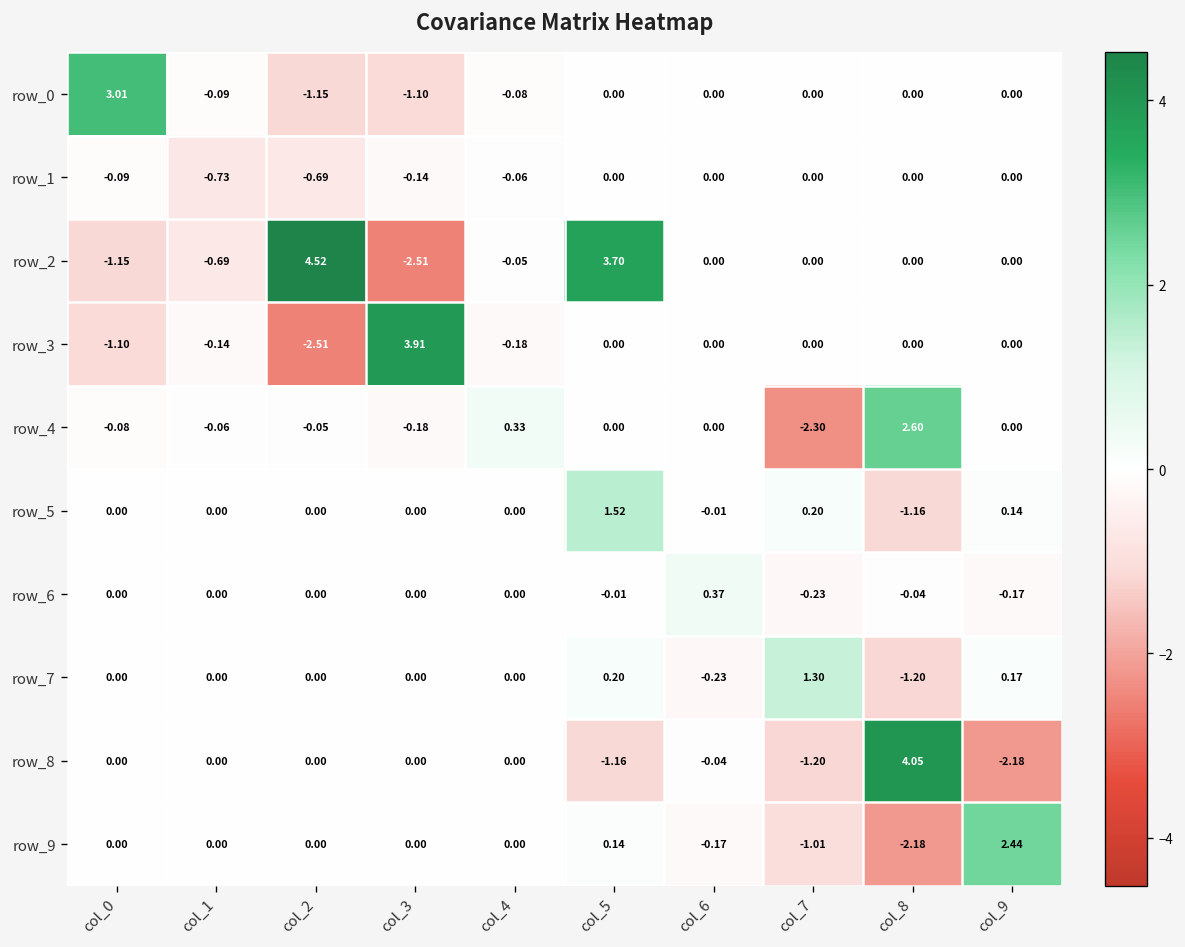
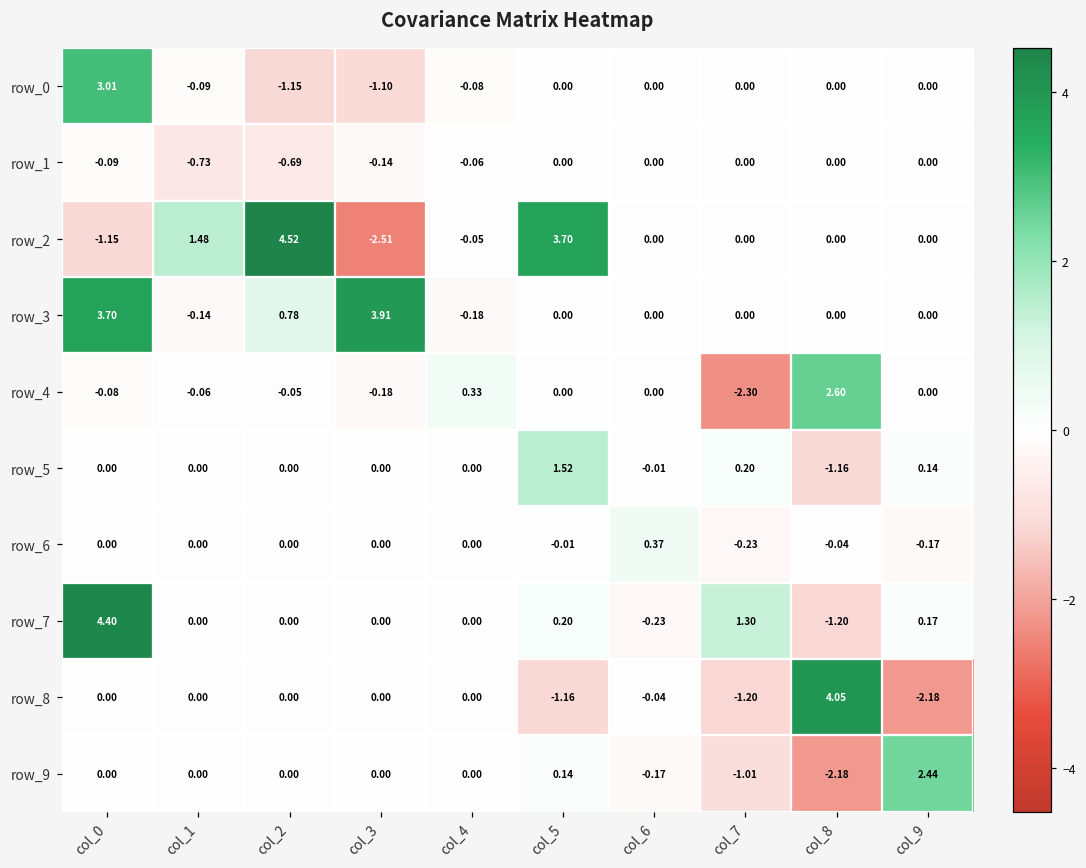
  {
    "row_0": {
      "col_0": 3.01,
      "col_1": -0.09,
      "col_2": -1.15,
      "col_3": -1.10,
      "col_4": -0.08,
      "col_5": 0.00,
      "col_6": 0.00,
      "col_7": 0.00,
      "col_8": 0.00,
      "col_9": 0.00
    },
    "row_1": {
      "col_0": -0.09,
      "col_1": -0.73,
      "col_2": -0.69,
      "col_3": -0.14,
      "col_4": -0.06,
      "col_5": 0.00,
      "col_6": 0.00,
      "col_7": 0.00,
      "col_8": 0.00,
      "col_9": 0.00
    },
    "row_2": {
      "col_0": -1.15,
-     "col_1": -0.69,
+     "col_1": 1.48,
      "col_2": 4.52,
      "col_3": -2.51,
      "col_4": -0.05,
      "col_5": 3.70,
      "col_6": 0.00,
      "col_7": 0.00,
      "col_8": 0.00,
      "col_9": 0.00
    },
    "row_3": {
-     "col_0": -1.10,
+     "col_0": 3.70,
      "col_1": -0.14,
-     "col_2": -2.51,
+     "col_2": 0.78,
      "col_3": 3.91,
      "col_4": -0.18,
      "col_5": 0.00,
      "col_6": 0.00,
      "col_7": 0.00,
      "col_8": 0.00,
      "col_9": 0.00
    },
    "row_4": {
      "col_0": -0.08,
      "col_1": -0.06,
      "col_2": -0.05,
      "col_3": -0.18,
      "col_4": 0.33,
      "col_5": 0.00,
      "col_6": 0.00,
      "col_7": -2.30,
      "col_8": 2.60,
      "col_9": 0.00
    },
    "row_5": {
      "col_0": 0.00,
      "col_1": 0.00,
      "col_2": 0.00,
      "col_3": 0.00,
      "col_4": 0.00,
      "col_5": 1.52,
      "col_6": -0.01,
      "col_7": 0.20,
      "col_8": -1.16,
      "col_9": 0.14
    },
    "row_6": {
      "col_0": 0.00,
      "col_1": 0.00,
      "col_2": 0.00,
      "col_3": 0.00,
      "col_4": 0.00,
      "col_5": -0.01,
      "col_6": 0.37,
      "col_7": -0.23,
      "col_8": -0.04,
      "col_9": -0.17
    },
    "row_7": {
-     "col_0": 0.00,
+     "col_0": 4.40,
      "col_1": 0.00,
      "col_2": 0.00,
      "col_3": 0.00,
      "col_4": 0.00,
      "col_5": 0.20,
      "col_6": -0.23,
      "col_7": 1.30,
      "col_8": -1.20,
      "col_9": 0.17
    },
    "row_8": {
      "col_0": 0.00,
      "col_1": 0.00,
      "col_2": 0.00,
      "col_3": 0.00,
      "col_4": 0.00,
      "col_5": -1.16,
      "col_6": -0.04,
      "col_7": -1.20,
      "col_8": 4.05,
      "col_9": -2.18
    },
    "row_9": {
      "col_0": 0.00,
      "col_1": 0.00,
      "col_2": 0.00,
      "col_3": 0.00,
      "col_4": 0.00,
      "col_5": 0.14,
      "col_6": -0.17,
      "col_7": -1.01,
      "col_8": -2.18,
      "col_9": 2.44
    }
  }
